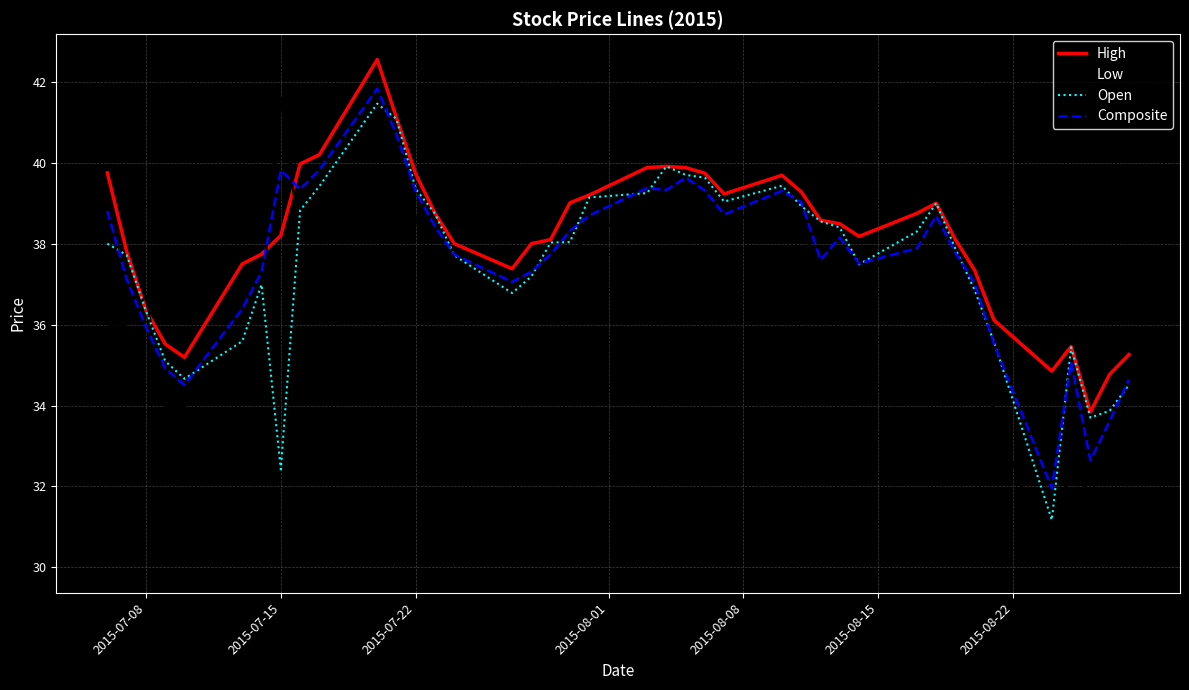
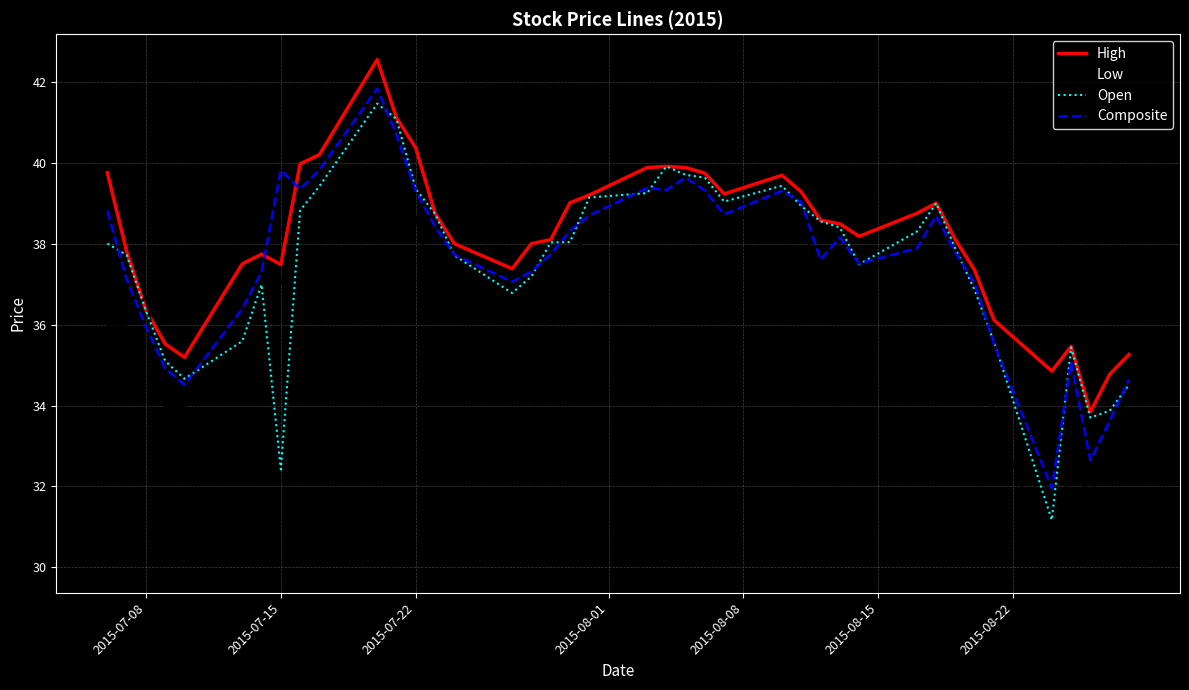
  {
    "High": {
-     "2015-07-15": 38.2,
-     "2015-07-22": 39.7
+     "2015-07-15": 37.5,
+     "2015-07-22": 40.4
    },
    "Low": {
      "2015-07-08": 36.7,
-     "2015-07-15": 41.6,
+     "2015-07-15": 37.0,
      "2015-07-22": 38.7
    },
    "Open": {
      "2015-07-15": 32.4
    },
    "Composite": {
      "2015-07-08": 35.9,
      "2015-07-15": 39.8
    }
  }
